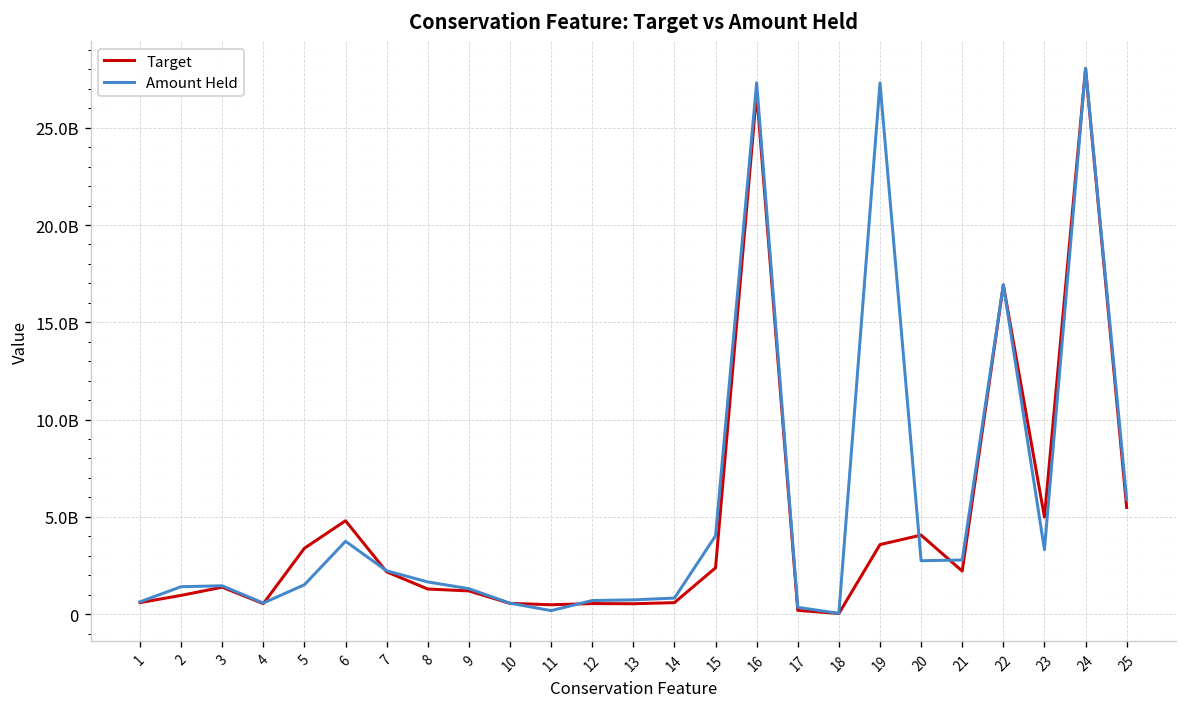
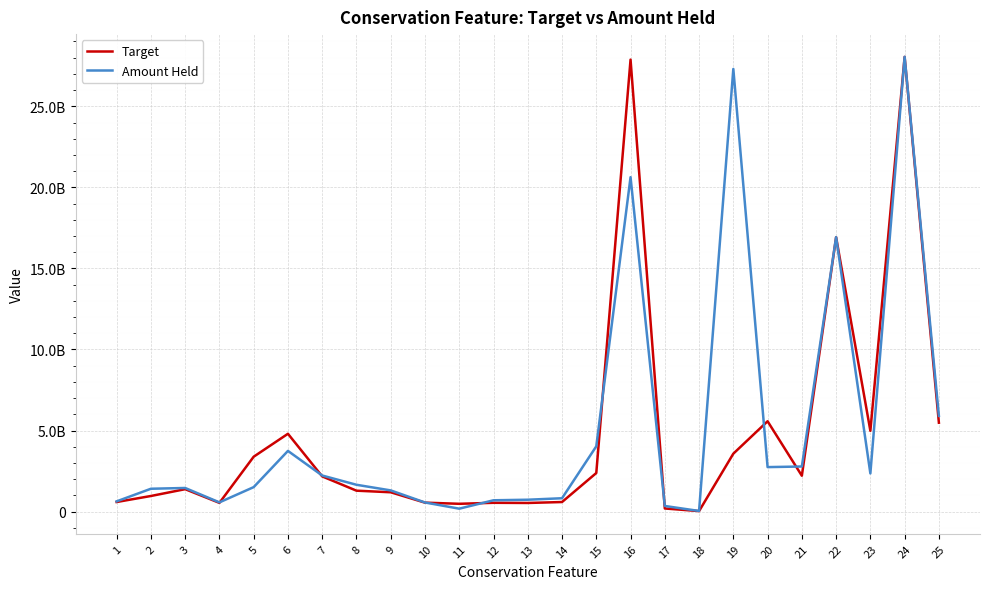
  {
    "Target": {
      "2": 1000000000,
      "5": 3400000000,
      "6": 4800000000,
      "8": 1300000000,
      "11": 500000000,
      "13": 500000000,
      "14": 600000000,
      "15": 2400000000,
-     "16": 26800000000,
+     "16": 27900000000,
      "19": 3600000000,
-     "20": 4100000000,
+     "20": 5600000000,
      "21": 2200000000,
      "23": 5000000000,
      "25": 5500000000
    },
    "Amount Held": {
      "2": 1400000000,
      "5": 1500000000,
      "6": 3700000000,
      "8": 1700000000,
      "11": 200000000,
      "13": 700000000,
      "14": 800000000,
      "15": 4000000000,
-     "16": 27300000000,
+     "16": 20600000000,
      "19": 27300000000,
      "20": 2700000000,
      "21": 2800000000,
-     "23": 3300000000,
+     "23": 2400000000,
      "25": 5900000000
    }
  }
